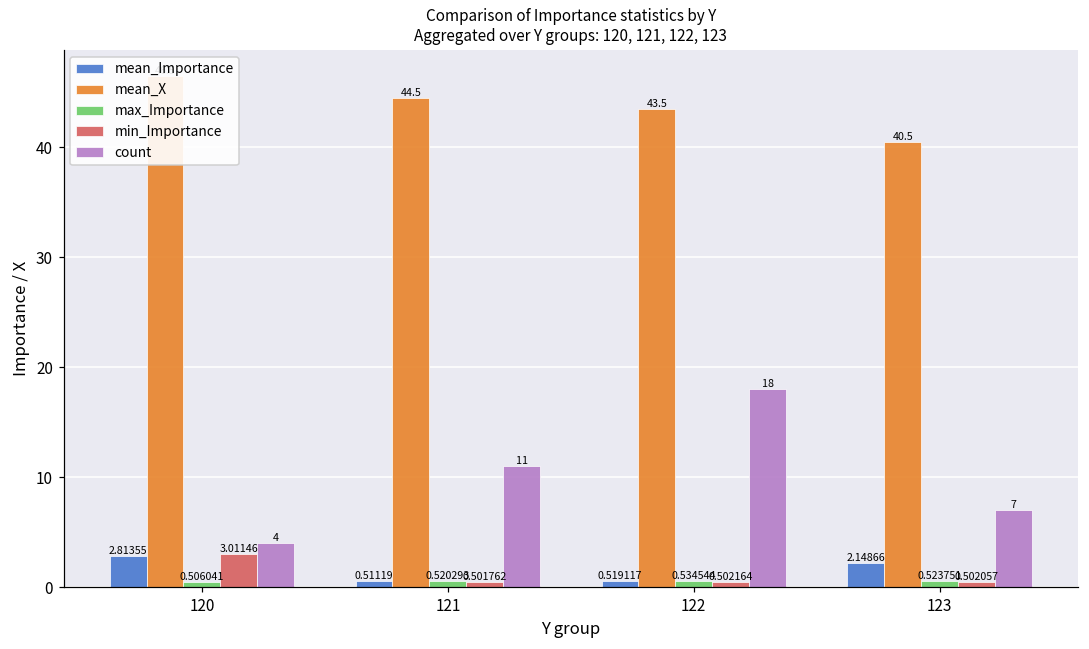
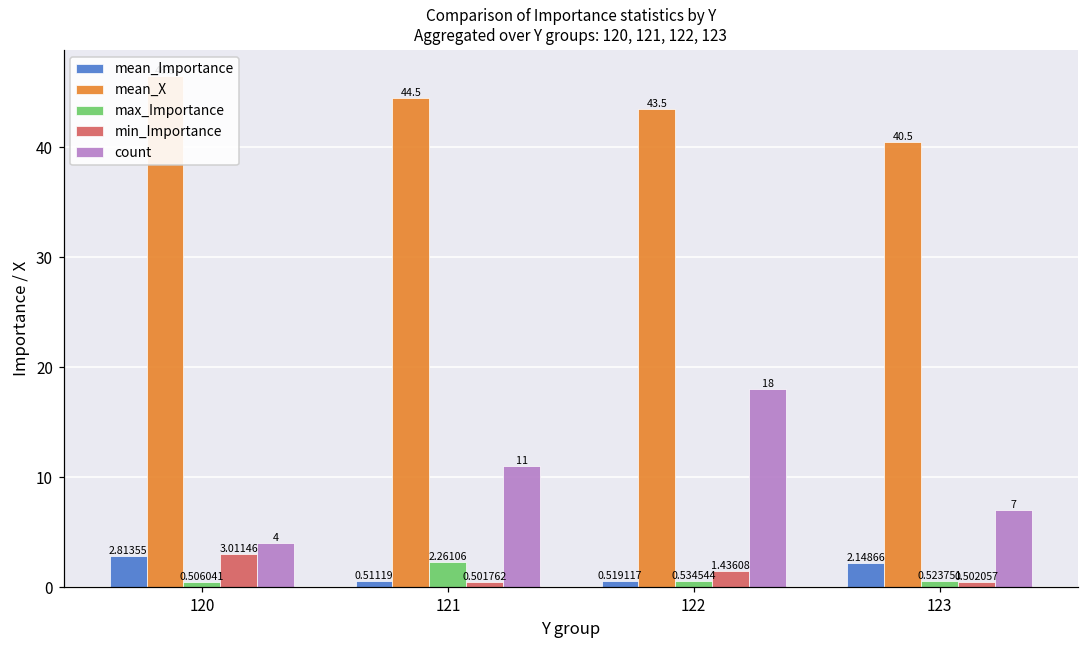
  {
    "mean_Importance": {
      "120": 2.81355,
      "121": 0.51119,
      "122": 0.519117,
      "123": 2.14866
    },
    "mean_X": {
      "121": 44.5,
      "122": 43.5,
      "123": 40.5
    },
    "max_Importance": {
      "120": 0.506041,
-     "121": 0.520293,
+     "121": 2.26106,
      "122": 0.534544
    },
    "min_Importance": {
      "120": 3.01146,
      "121": 0.501762,
-     "122": 0.502164
+     "122": 1.43608
    },
    "count": {
      "120": 4,
      "121": 11,
      "122": 18,
      "123": 7
    }
  }
